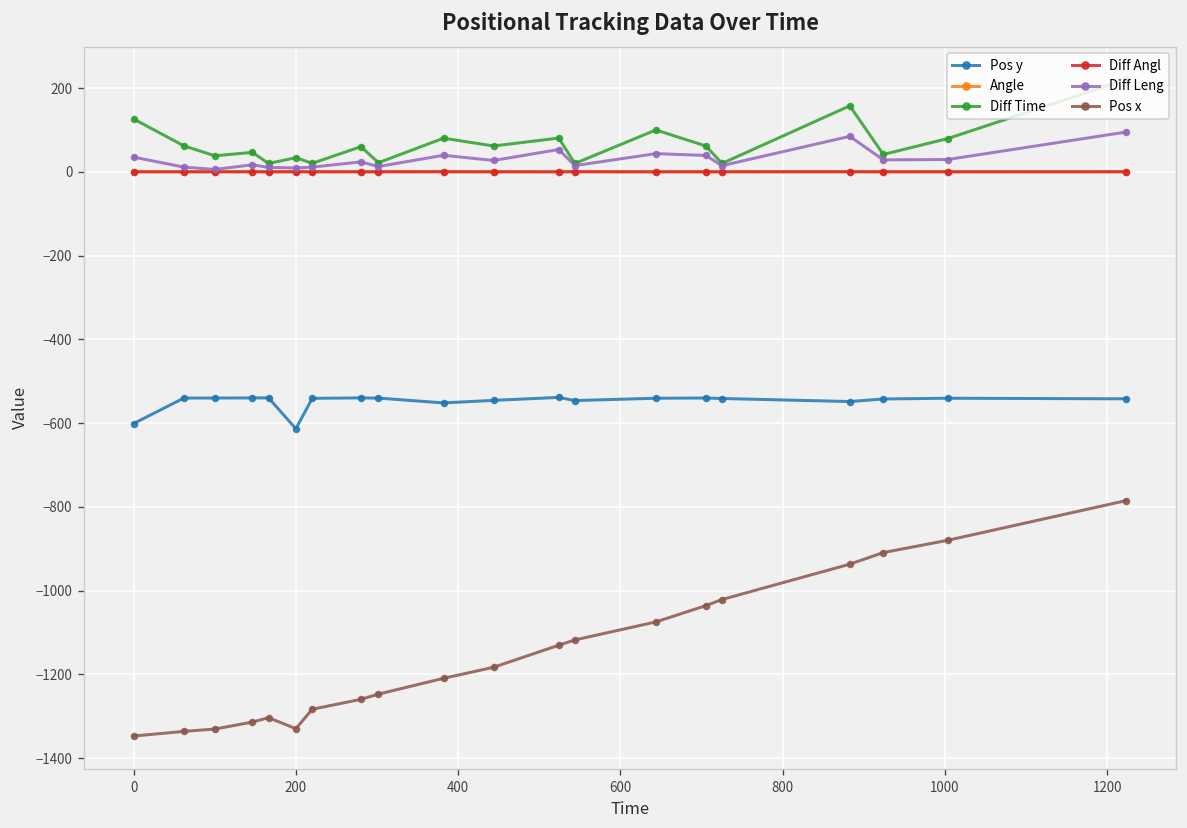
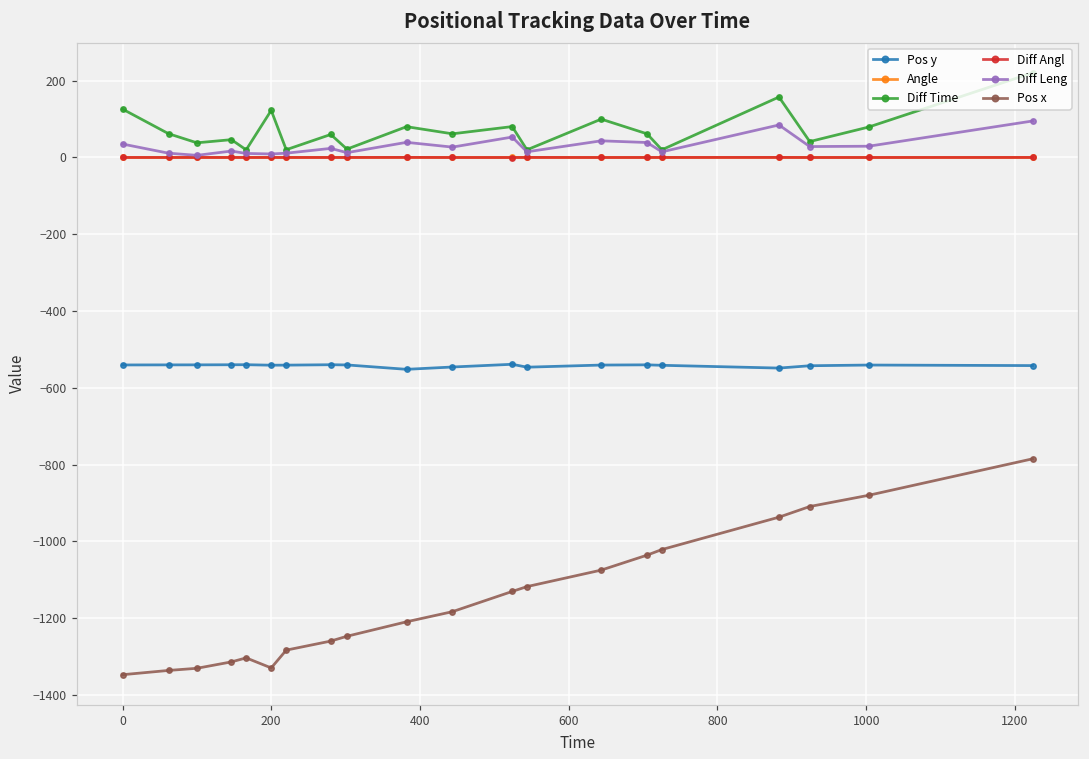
  {
    "Pos y": {
-     "0": -600,
-     "200": -610
+     "0": -540,
+     "200": -540
    },
    "Diff Angl": {
      "0": 0,
      "200": 0
    },
    "Diff Time": {
      "0": 130,
-     "200": 30
+     "200": 120
    },
    "Diff Leng": {
      "0": 40,
      "200": 10
    },
    "Pos x": {
      "0": -1350,
      "200": -1330
    }
  }
